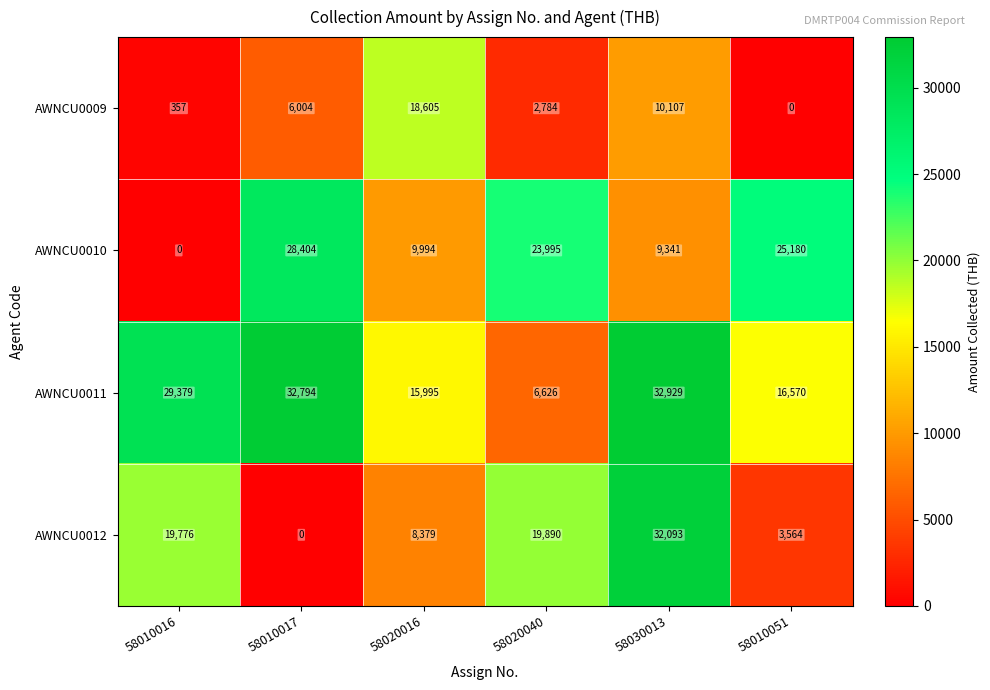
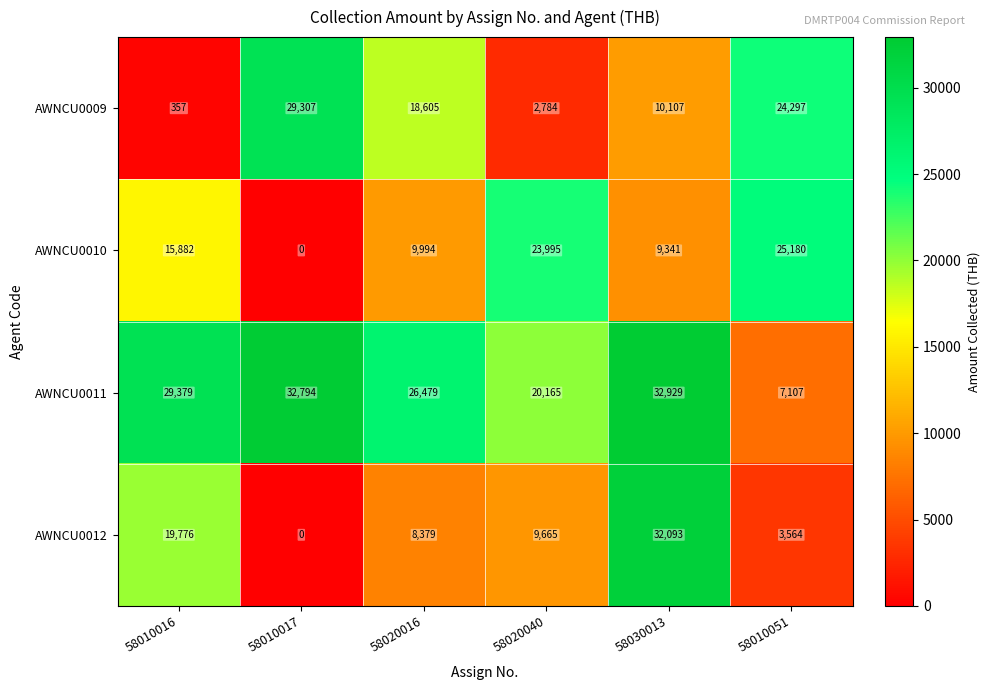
  {
    "AWNCU0009": {
-     "58010017": "6,004",
-     "58010051": "0"
+     "58010017": "29,307",
+     "58010051": "24,297"
    },
    "AWNCU0010": {
-     "58010016": "0",
-     "58010017": "28,404"
+     "58010016": "15,882",
+     "58010017": "0"
    },
    "AWNCU0011": {
-     "58020016": "15,995",
-     "58020040": "6,626",
-     "58010051": "16,570"
+     "58020016": "26,479",
+     "58020040": "20,165",
+     "58010051": "7,107"
    },
    "AWNCU0012": {
-     "58020040": "19,890"
+     "58020040": "9,665"
    }
  }
